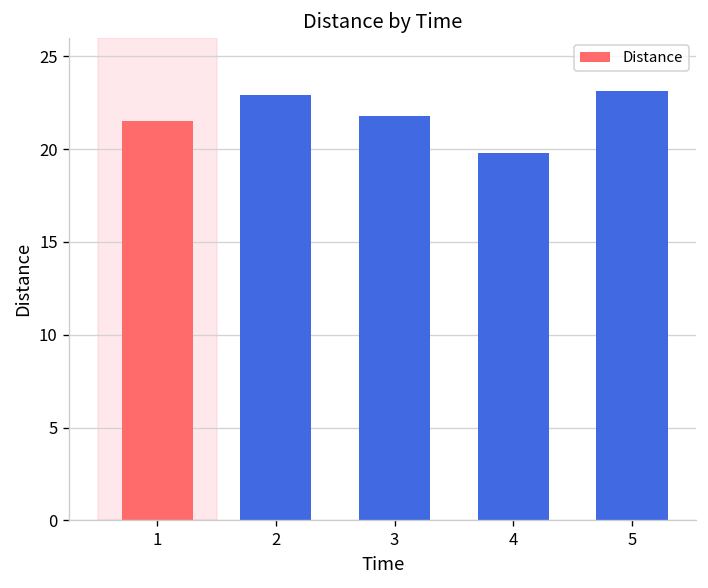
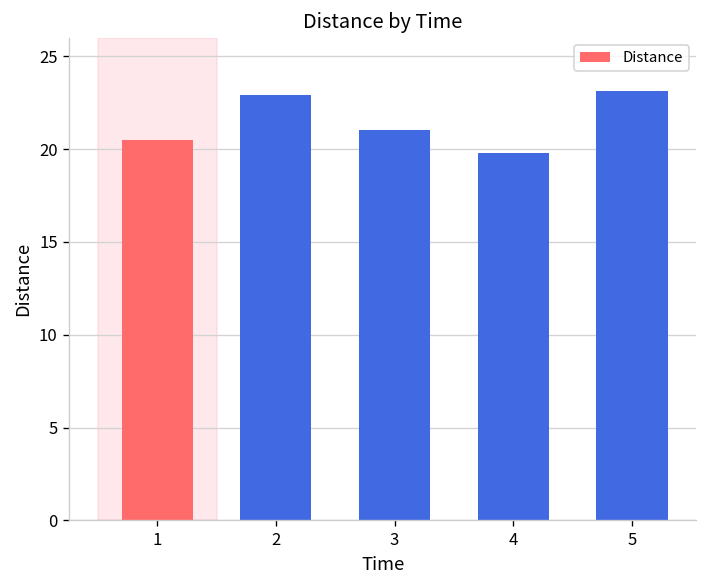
  {
-   "1": 21.5,
+   "1": 20.5,
    "2": 22.9,
-   "3": 21.8,
+   "3": 21.0,
    "4": 19.8,
    "5": 23.1
  }
